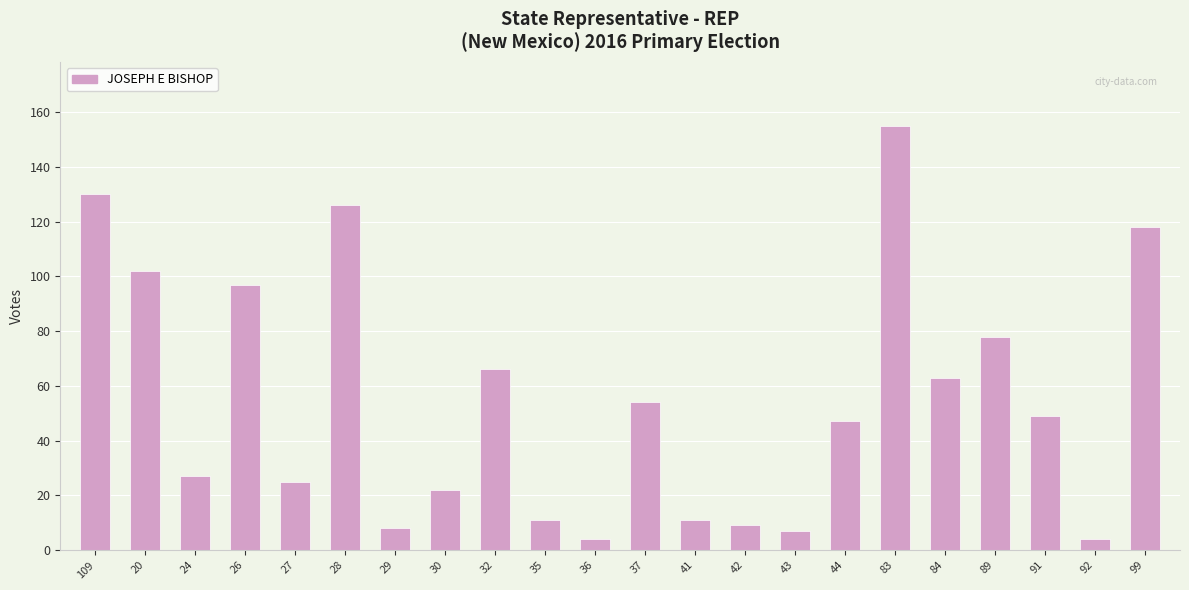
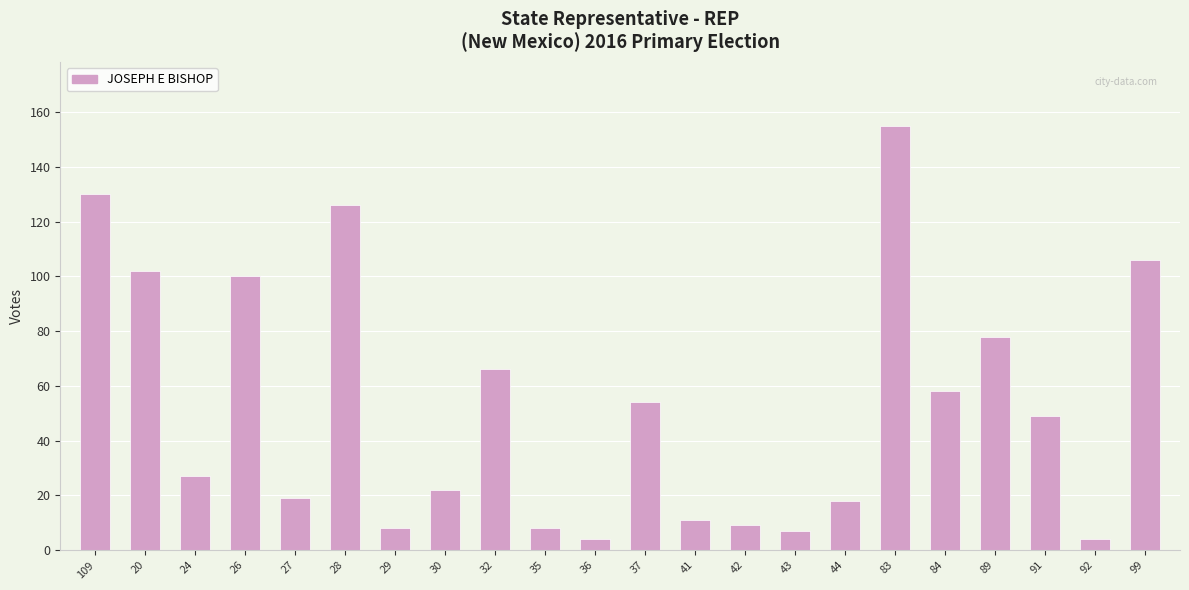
  {
    "109": 130,
    "20": 102,
    "24": 27,
-   "26": 97,
-   "27": 25,
+   "26": 100,
+   "27": 19,
    "28": 126,
    "29": 8,
    "30": 22,
    "32": 66,
-   "35": 11,
+   "35": 8,
    "36": 4,
    "37": 54,
    "41": 11,
    "42": 9,
    "43": 7,
-   "44": 47,
+   "44": 18,
    "83": 155,
-   "84": 63,
+   "84": 58,
    "89": 78,
    "91": 49,
    "92": 4,
-   "99": 118
+   "99": 106
  }
